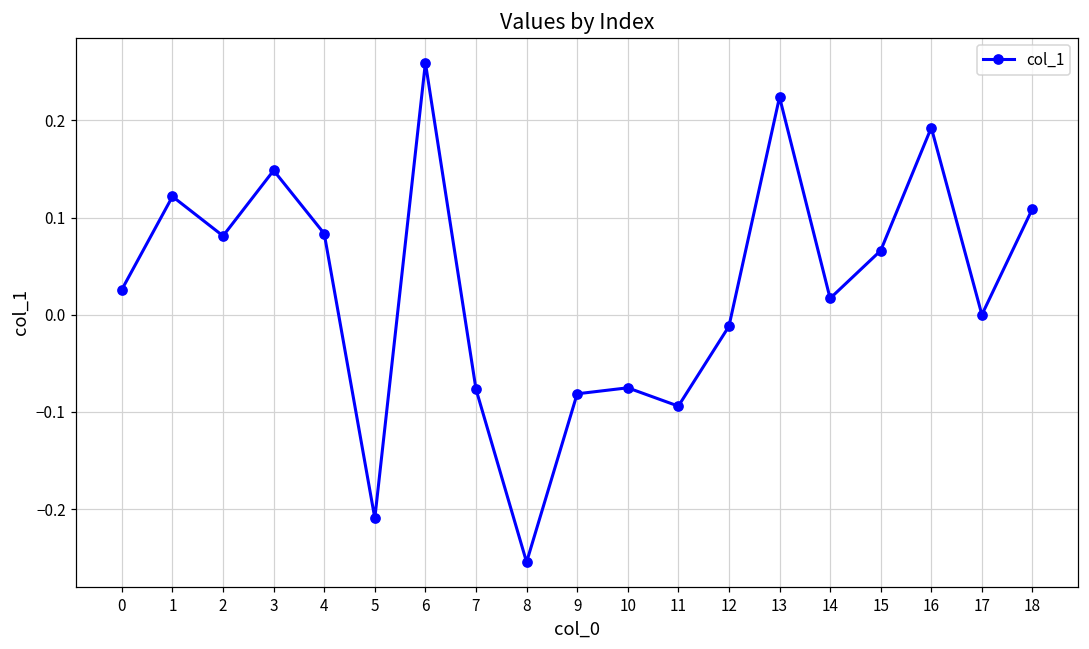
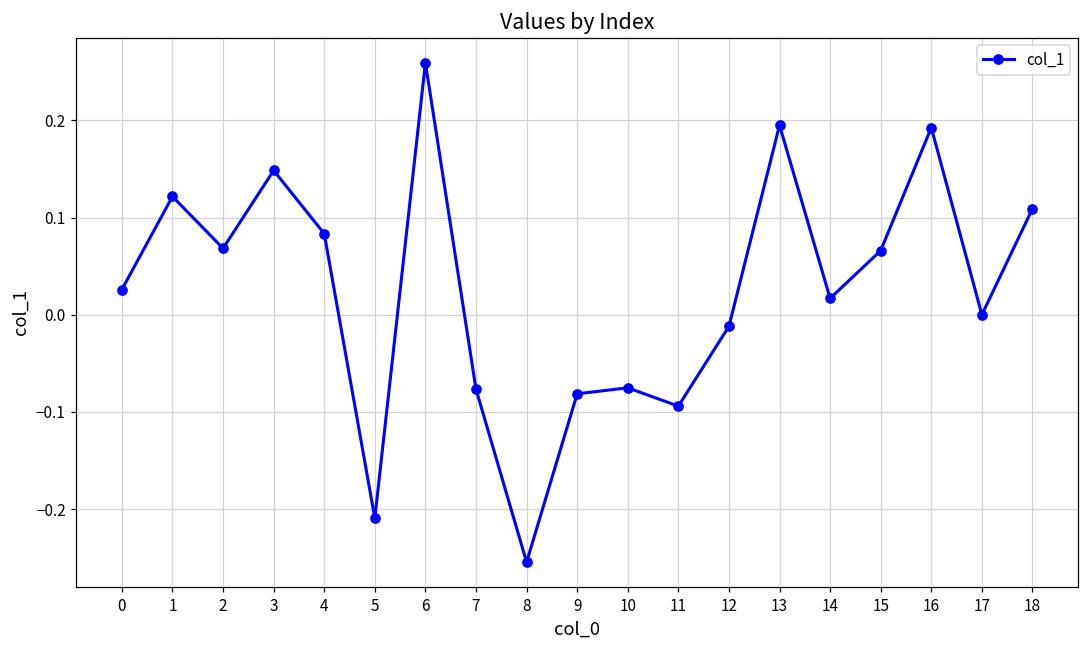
  {
    "0": 0.03,
    "1": 0.12,
-   "2": 0.08,
+   "2": 0.07,
    "3": 0.15,
    "4": 0.08,
    "5": -0.21,
    "6": 0.26,
    "7": -0.08,
    "8": -0.25,
    "9": -0.08,
    "10": -0.08,
    "11": -0.09,
    "12": -0.01,
-   "13": 0.22,
+   "13": 0.19,
    "14": 0.02,
    "15": 0.07,
    "16": 0.19,
    "17": 0.00,
    "18": 0.11
  }
